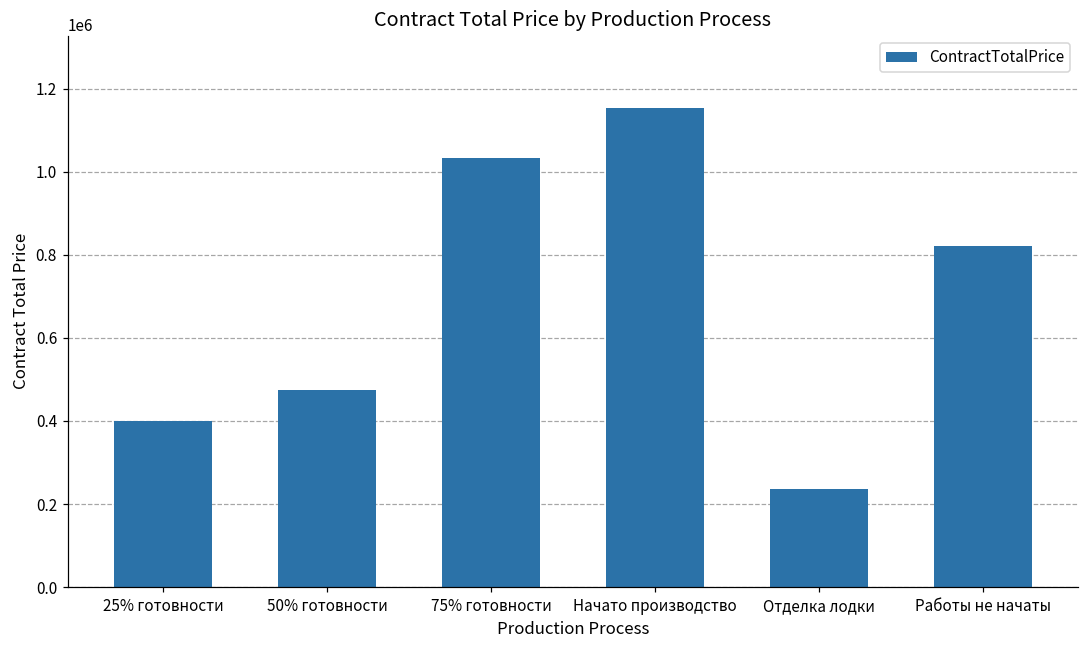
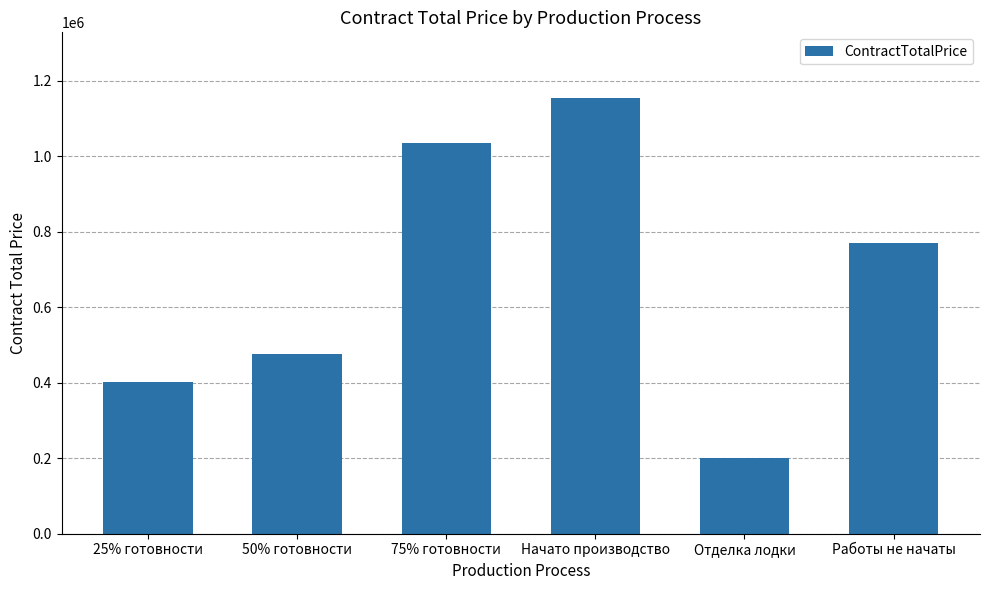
  {
    "25% готовности": 400000,
    "50% готовности": 480000,
    "75% готовности": 1030000,
    "Начато производство": 1150000,
-   "Отделка лодки": 240000,
-   "Работы не начаты": 820000
+   "Отделка лодки": 200000,
+   "Работы не начаты": 770000
  }
